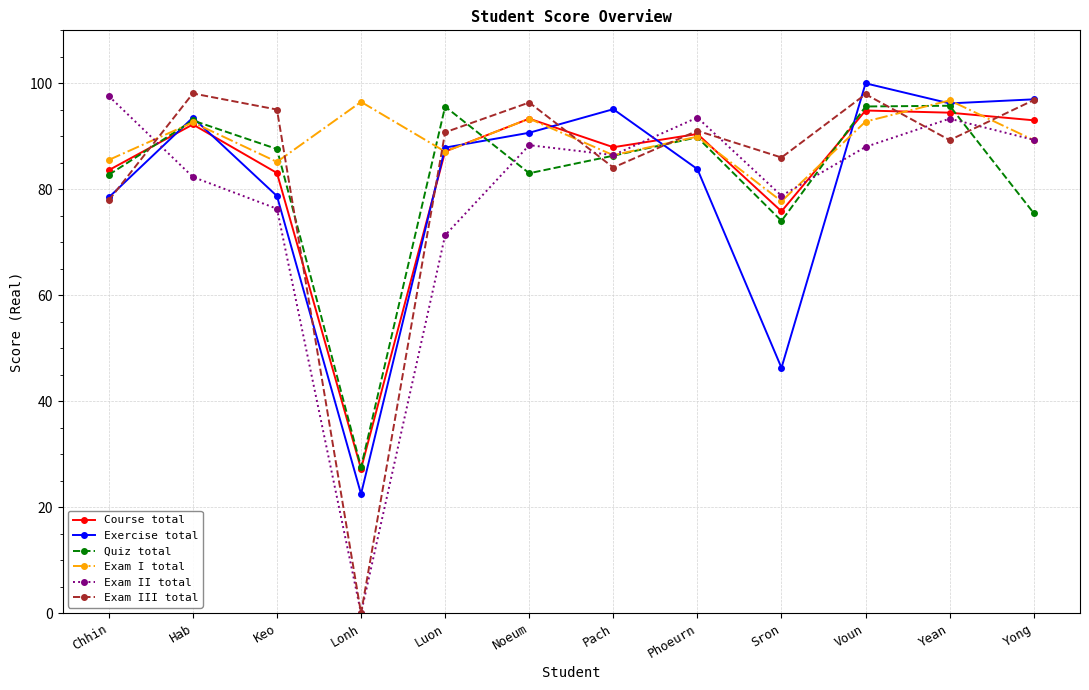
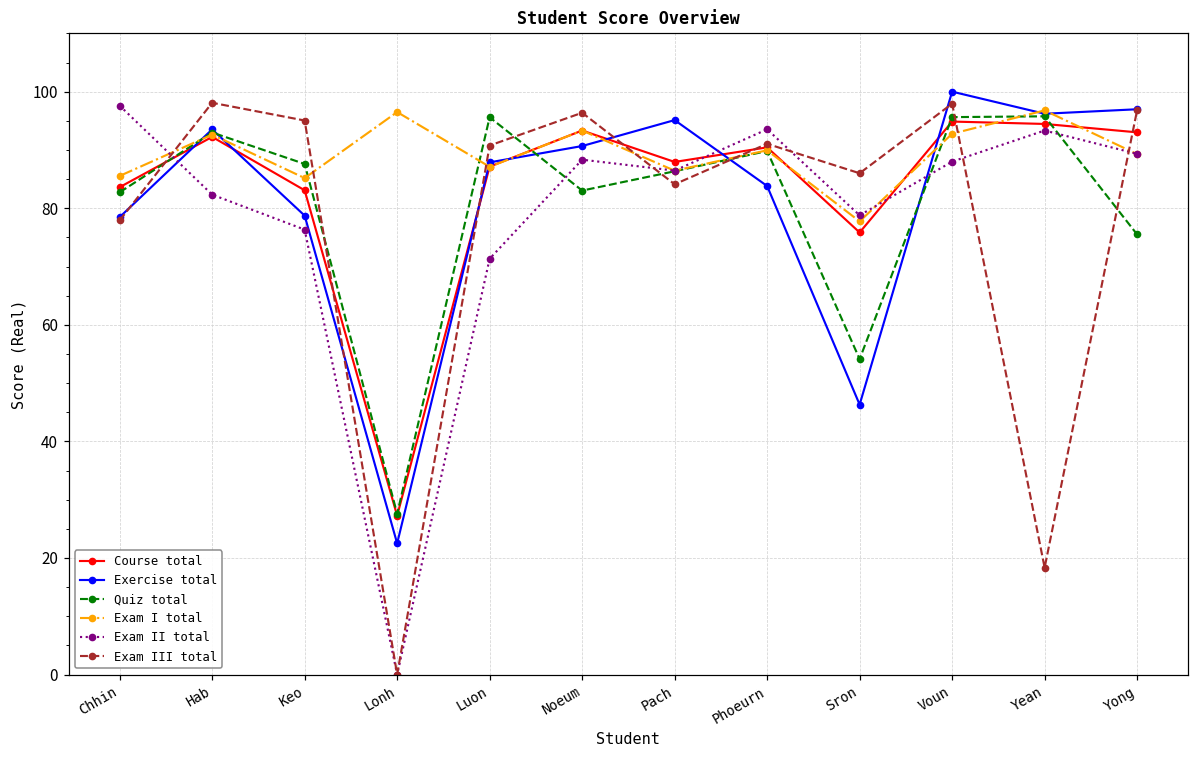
  {
    "Course total": {
      "Chhin": 84,
      "Keo": 83,
      "Pach": 88,
      "Phoeurn": 90,
      "Sron": 76,
      "Voun": 95,
      "Yean": 94,
      "Yong": 93
    },
    "Exercise total": {
      "Chhin": 78,
      "Hab": 94,
      "Keo": 79,
      "Lonh": 23,
      "Luon": 88,
      "Noeum": 91,
      "Pach": 95,
      "Phoeurn": 84,
      "Sron": 46,
      "Voun": 100
    },
    "Quiz total": {
      "Chhin": 83,
      "Keo": 88,
      "Luon": 96,
      "Noeum": 83,
-     "Sron": 74,
+     "Sron": 54,
      "Voun": 96,
      "Yong": 76
    },
    "Exam I total": {
      "Chhin": 86,
      "Keo": 85,
      "Lonh": 97,
      "Sron": 78,
      "Voun": 93,
      "Yean": 97
    },
    "Exam II total": {
      "Chhin": 98,
      "Hab": 82,
      "Keo": 76,
      "Luon": 71,
      "Noeum": 88,
      "Phoeurn": 94,
      "Sron": 79,
      "Voun": 88,
      "Yean": 93
    },
    "Exam III total": {
      "Chhin": 78,
      "Hab": 98,
      "Keo": 95,
      "Luon": 91,
      "Noeum": 96,
      "Pach": 84,
      "Phoeurn": 91,
      "Sron": 86,
      "Voun": 98,
-     "Yean": 89
+     "Yean": 18
    }
  }
